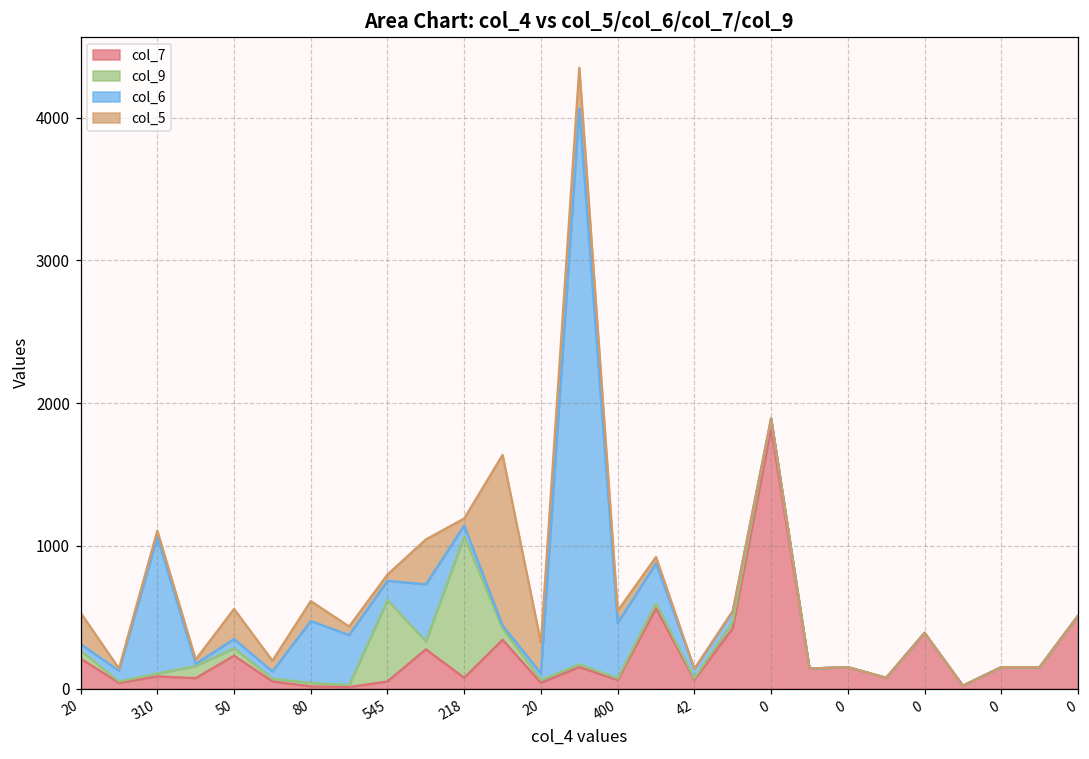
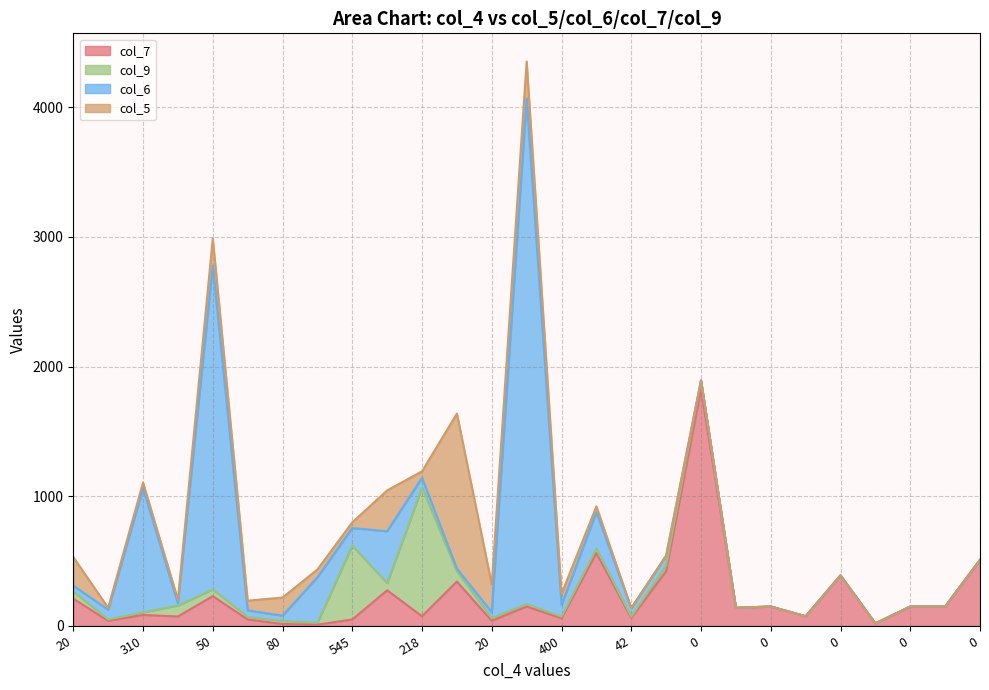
  {
    "col_9": {
      "310": 20,
      "50": 50,
      "80": 20,
      "545": 570,
      "218": 990
    },
    "col_6": {
      "310": 960,
-     "50": 70,
-     "80": 430,
+     "50": 2500,
+     "80": 40,
      "545": 140,
      "218": 80,
-     "400": 390
+     "400": 90
    }
  }
